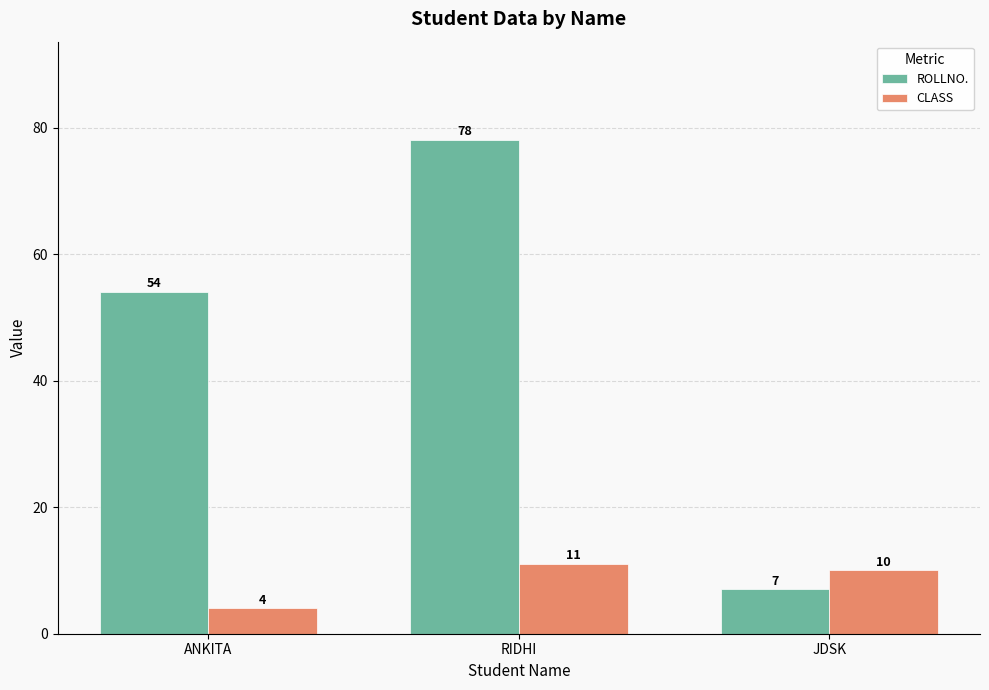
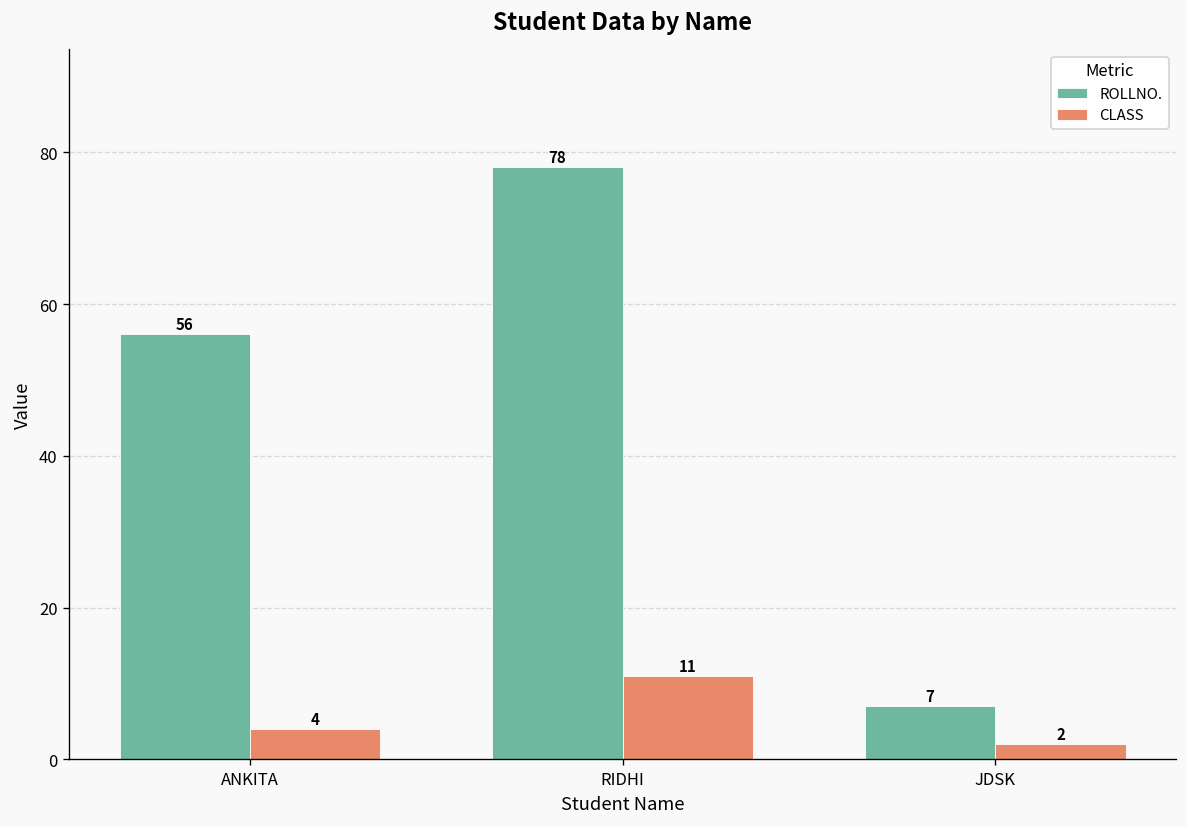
  {
    "ROLLNO.": {
-     "ANKITA": 54,
+     "ANKITA": 56,
      "RIDHI": 78,
      "JDSK": 7
    },
    "CLASS": {
      "ANKITA": 4,
      "RIDHI": 11,
-     "JDSK": 10
+     "JDSK": 2
    }
  }
